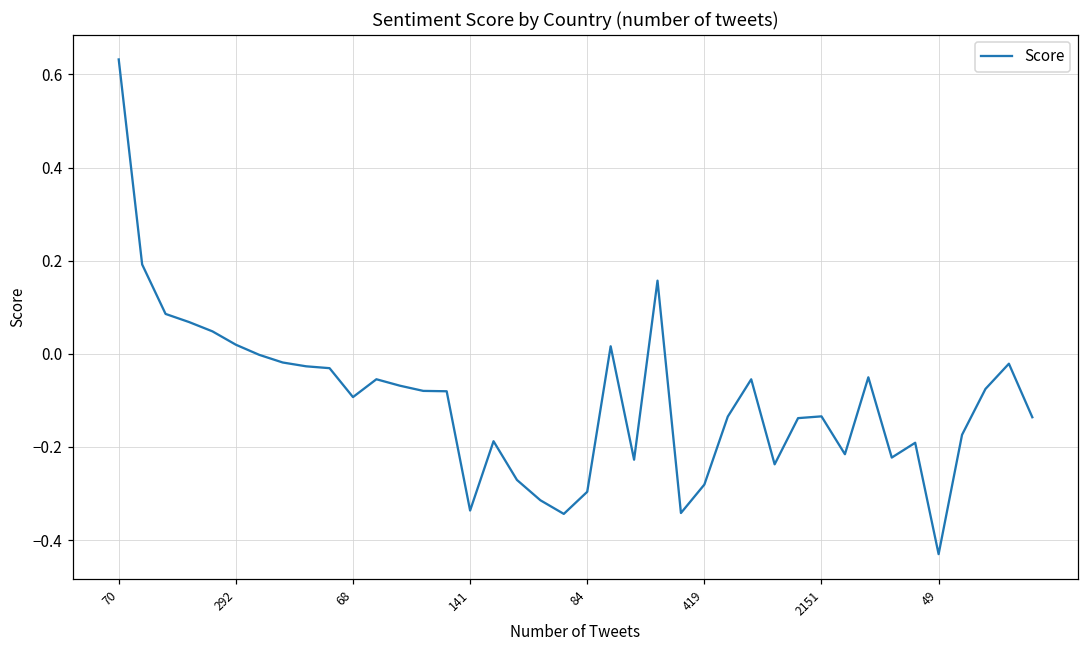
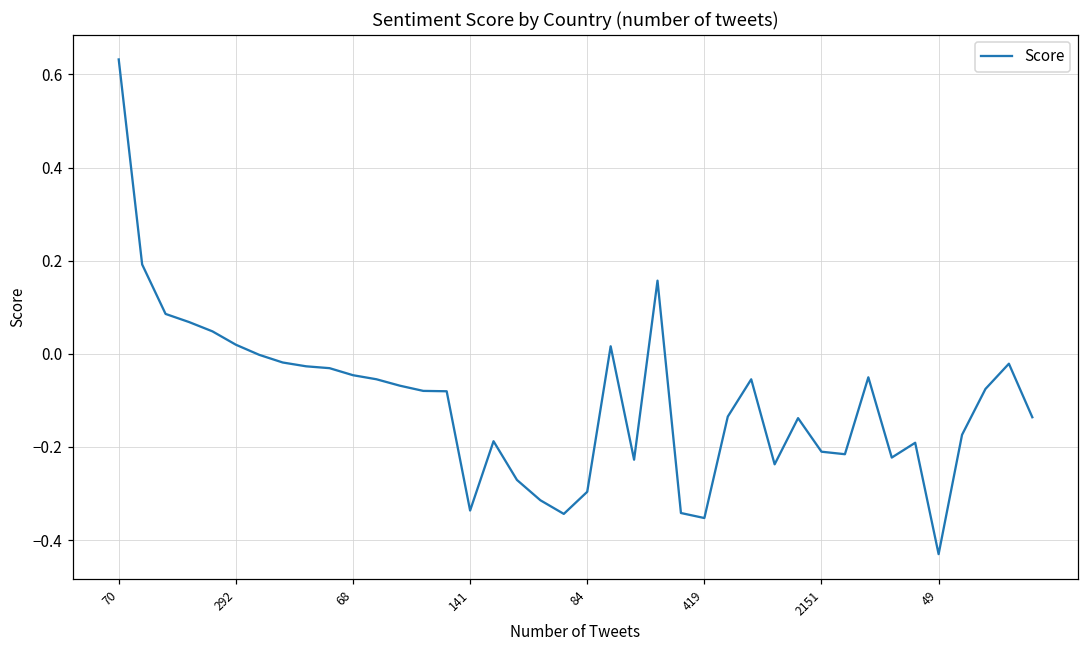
  {
    "70": 0.63,
    "292": 0.02,
-   "68": -0.09,
+   "68": -0.05,
    "141": -0.34,
    "84": -0.30,
-   "419": -0.28,
-   "2151": -0.13,
+   "419": -0.35,
+   "2151": -0.21,
    "49": -0.43
  }
